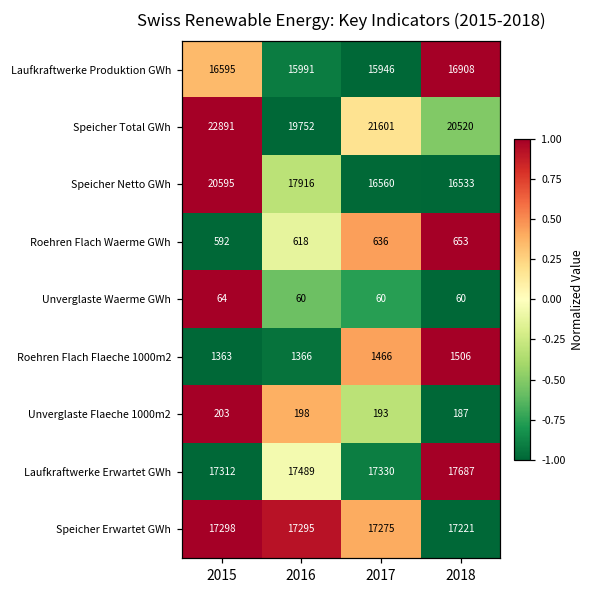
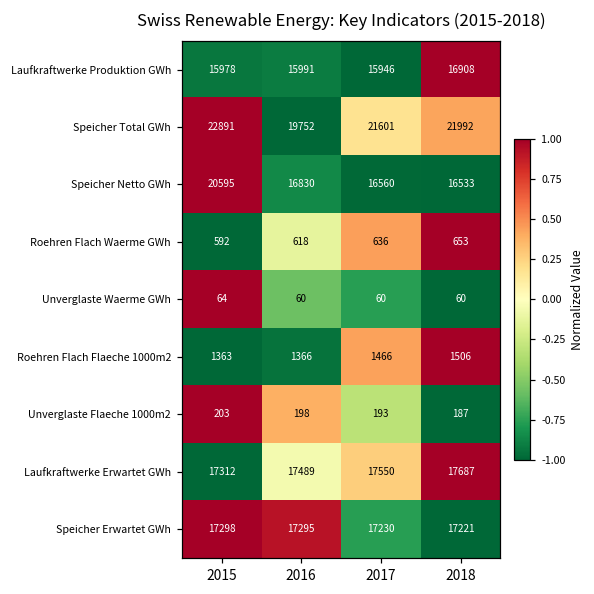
  {
    "Laufkraftwerke Produktion GWh": {
-     "2015": 16595,
+     "2015": 15978,
      "2016": 15991,
      "2017": 15946,
      "2018": 16908
    },
    "Speicher Total GWh": {
      "2015": 22891,
      "2016": 19752,
      "2017": 21601,
-     "2018": 20520
+     "2018": 21992
    },
    "Speicher Netto GWh": {
      "2015": 20595,
-     "2016": 17916,
+     "2016": 16830,
      "2017": 16560,
      "2018": 16533
    },
    "Roehren Flach Waerme GWh": {
      "2015": 592,
      "2016": 618,
      "2017": 636,
      "2018": 653
    },
    "Unverglaste Waerme GWh": {
      "2015": 64,
      "2016": 60,
      "2017": 60,
      "2018": 60
    },
    "Roehren Flach Flaeche 1000m2": {
      "2015": 1363,
      "2016": 1366,
      "2017": 1466,
      "2018": 1506
    },
    "Unverglaste Flaeche 1000m2": {
      "2015": 203,
      "2016": 198,
      "2017": 193,
      "2018": 187
    },
    "Laufkraftwerke Erwartet GWh": {
      "2015": 17312,
      "2016": 17489,
-     "2017": 17330,
+     "2017": 17550,
      "2018": 17687
    },
    "Speicher Erwartet GWh": {
      "2015": 17298,
      "2016": 17295,
-     "2017": 17275,
+     "2017": 17230,
      "2018": 17221
    }
  }
